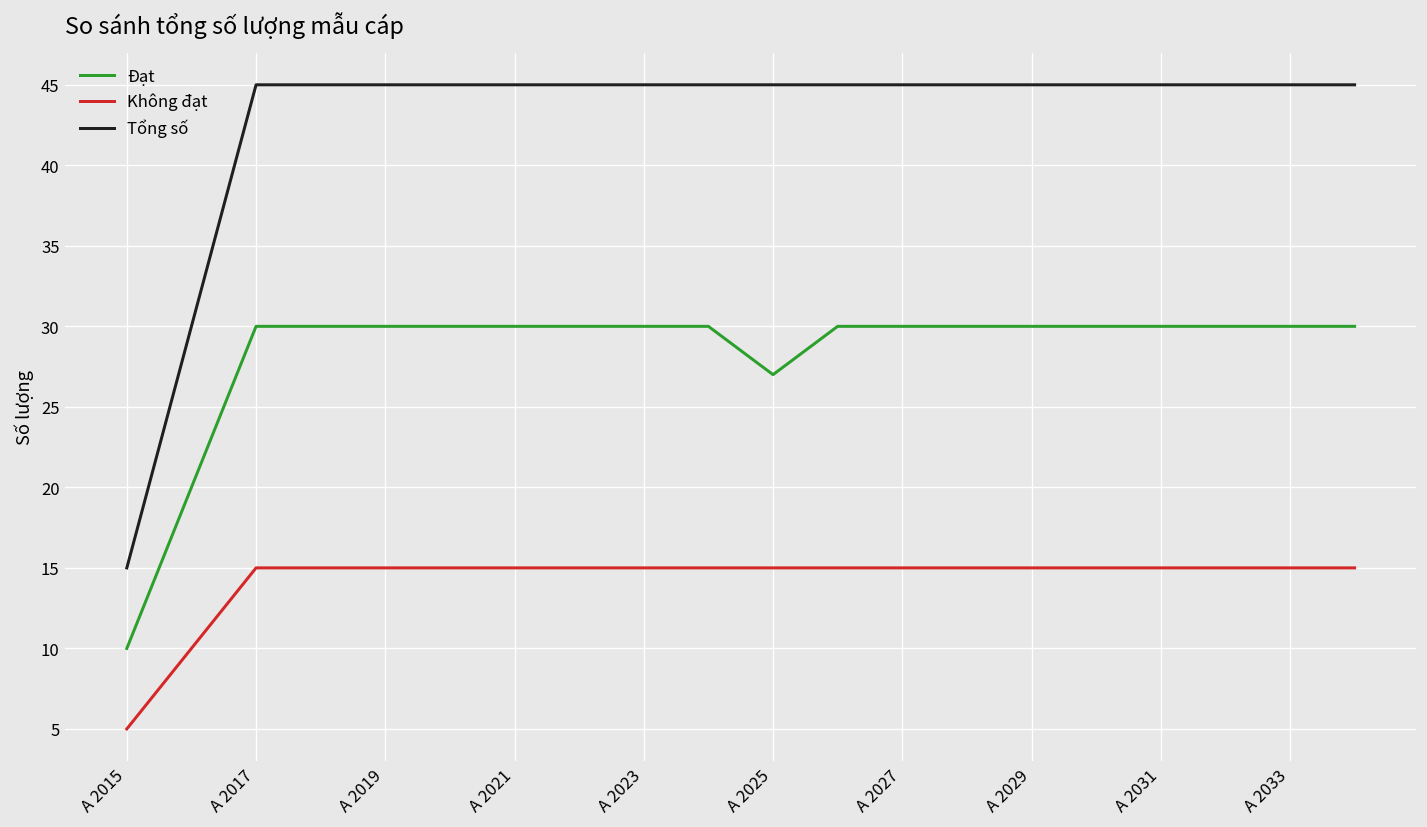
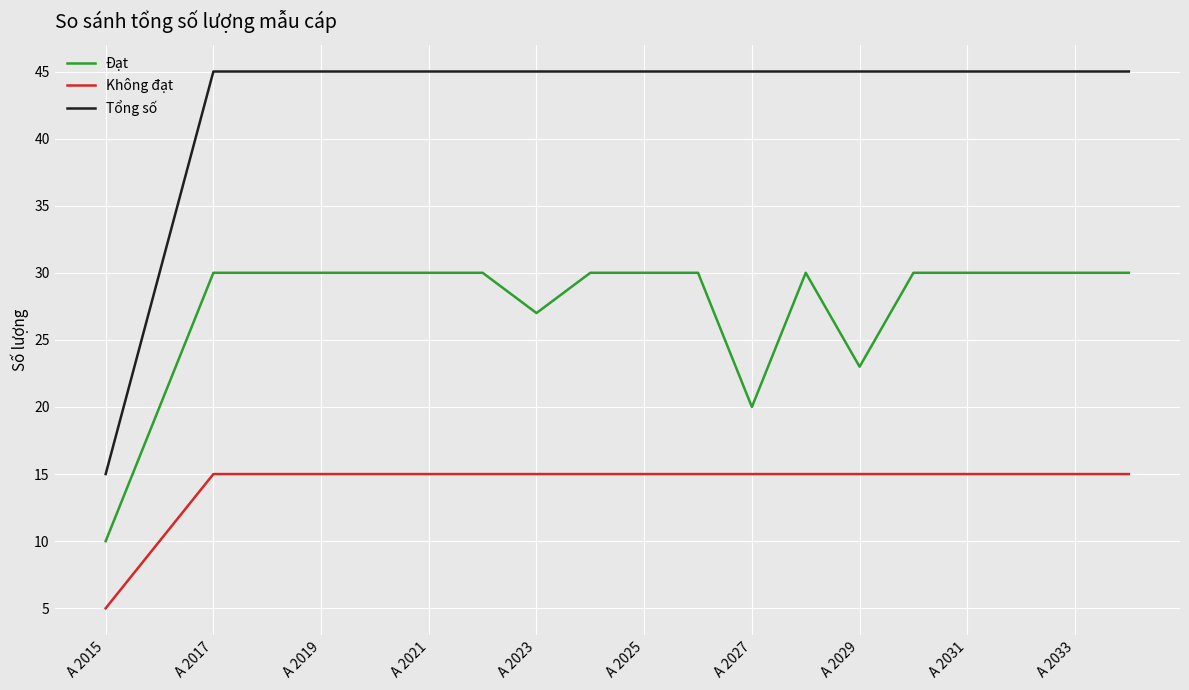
  {
    "Đạt": {
      "A 2015": 10,
      "A 2017": 30,
      "A 2019": 30,
      "A 2021": 30,
-     "A 2023": 30,
-     "A 2025": 27,
-     "A 2027": 30,
-     "A 2029": 30,
+     "A 2023": 27,
+     "A 2025": 30,
+     "A 2027": 20,
+     "A 2029": 23,
      "A 2031": 30,
      "A 2033": 30
    },
    "Không đạt": {
      "A 2015": 5,
      "A 2017": 15,
      "A 2019": 15,
      "A 2021": 15,
      "A 2023": 15,
      "A 2025": 15,
      "A 2027": 15,
      "A 2029": 15,
      "A 2031": 15,
      "A 2033": 15
    },
    "Tổng số": {
      "A 2015": 15,
      "A 2017": 45,
      "A 2019": 45,
      "A 2021": 45,
      "A 2023": 45,
      "A 2025": 45,
      "A 2027": 45,
      "A 2029": 45,
      "A 2031": 45,
      "A 2033": 45
    }
  }
